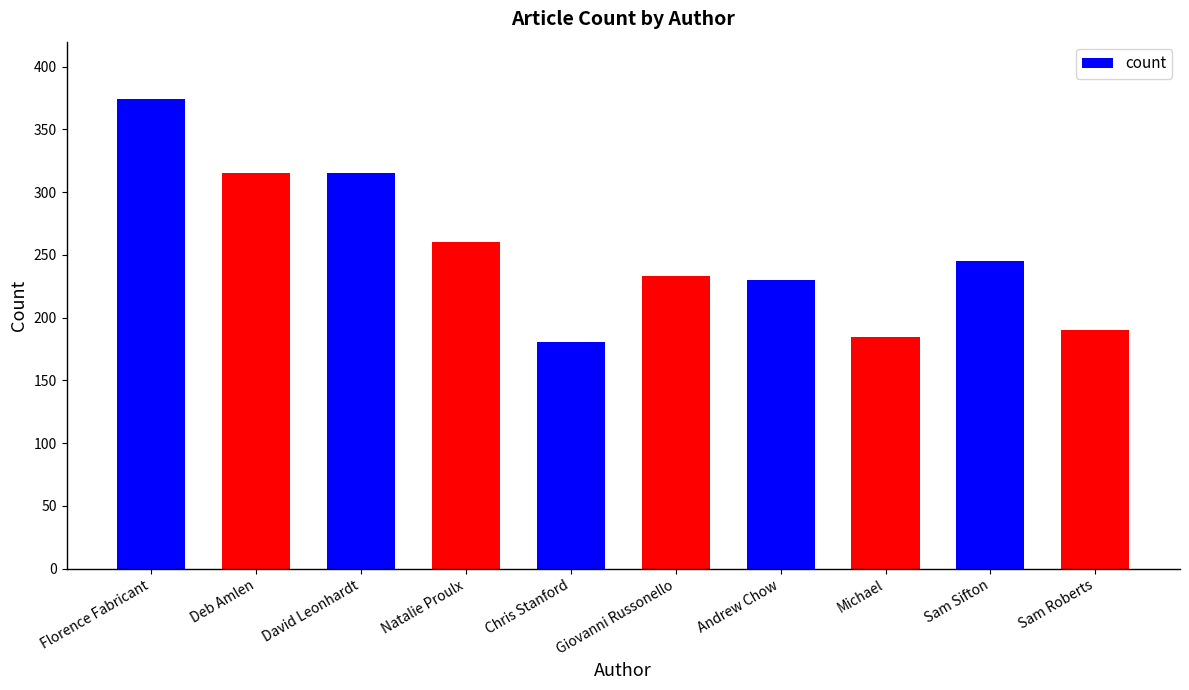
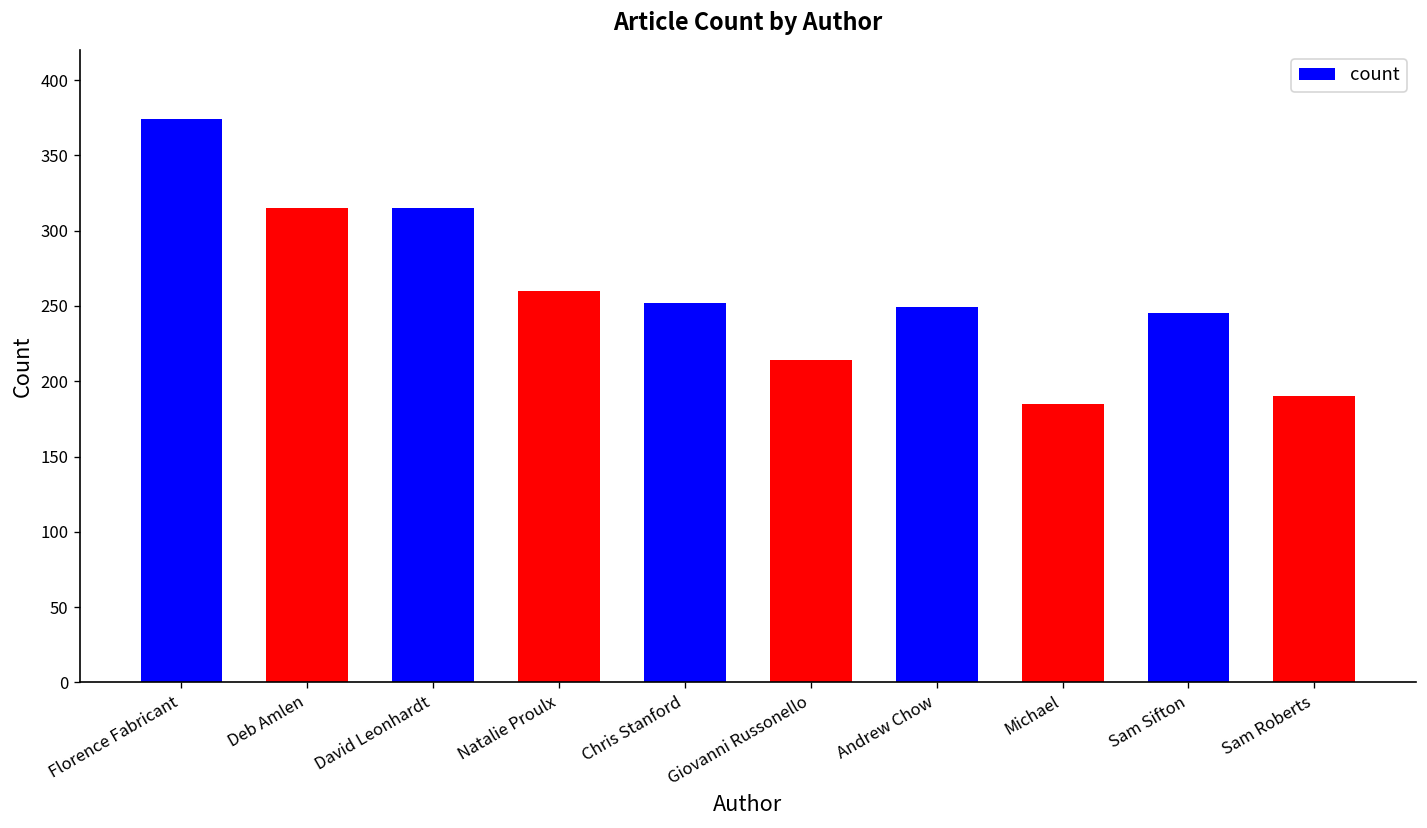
  {
    "Florence Fabricant": 374,
    "Deb Amlen": 315,
    "David Leonhardt": 315,
    "Natalie Proulx": 260,
-   "Chris Stanford": 181,
-   "Giovanni Russonello": 233,
-   "Andrew Chow": 230,
+   "Chris Stanford": 252,
+   "Giovanni Russonello": 214,
+   "Andrew Chow": 249,
    "Michael": 185,
    "Sam Sifton": 245,
    "Sam Roberts": 190
  }
